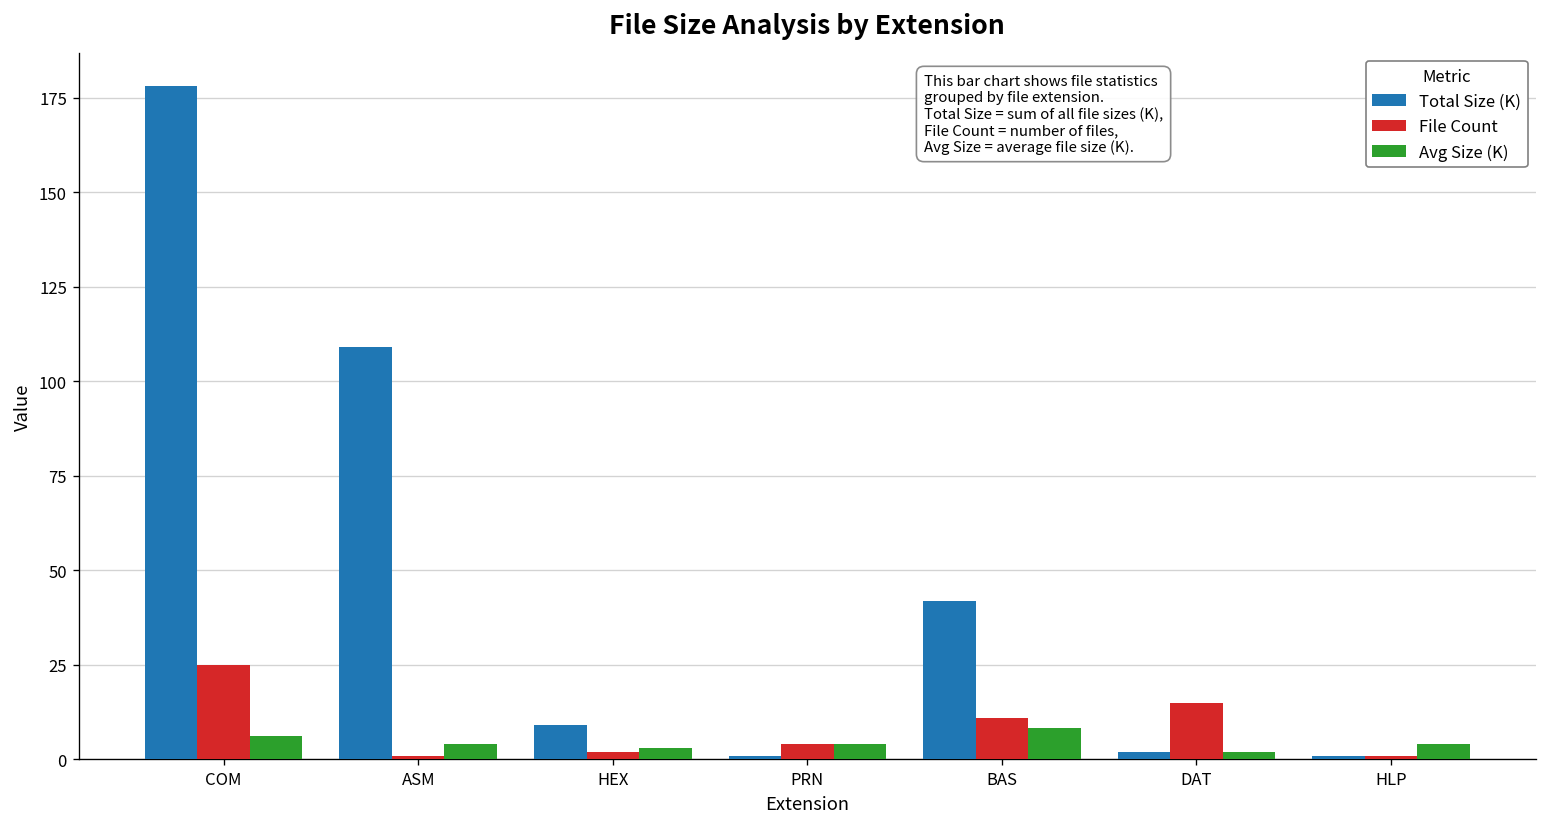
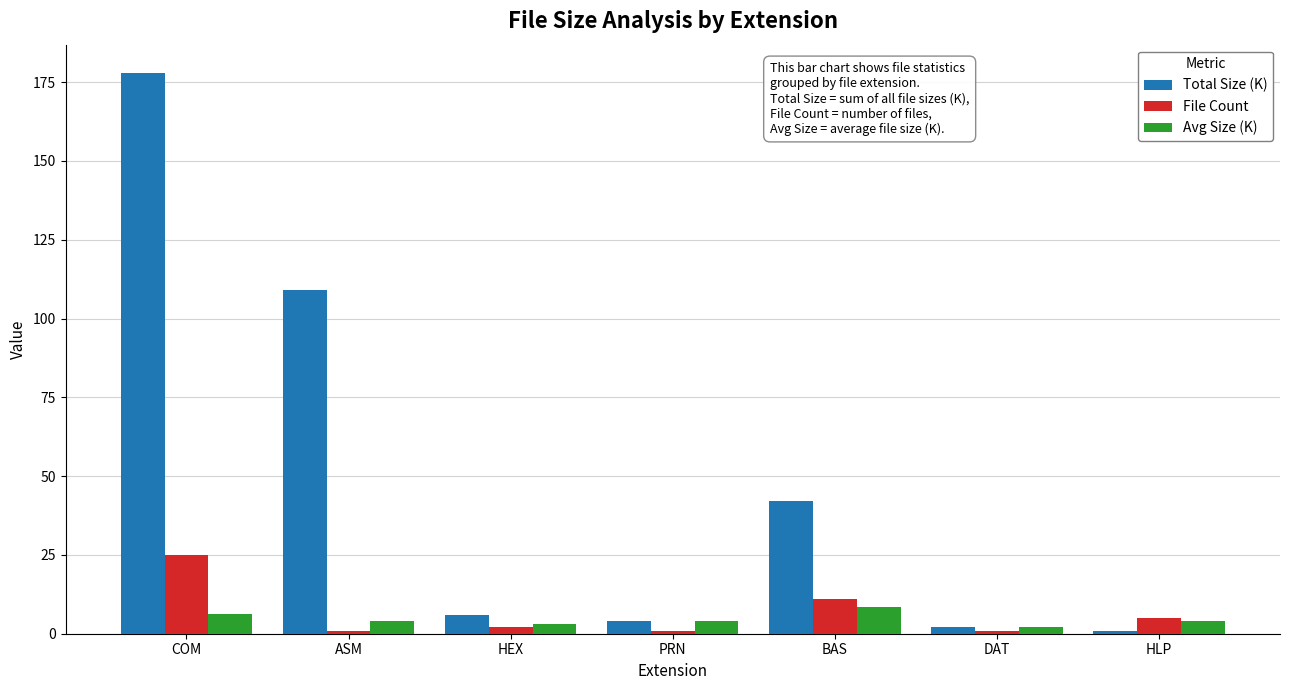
  {
    "Total Size (K)": {
      "COM": 178,
      "ASM": 109,
-     "HEX": 9,
-     "PRN": 1,
+     "HEX": 6,
+     "PRN": 4,
      "BAS": 42,
      "DAT": 2,
      "HLP": 1
    },
    "File Count": {
      "COM": 25,
      "ASM": 1,
      "HEX": 2,
-     "PRN": 4,
+     "PRN": 1,
      "BAS": 11,
-     "DAT": 15,
-     "HLP": 1
+     "DAT": 1,
+     "HLP": 5
    },
    "Avg Size (K)": {
      "COM": 6,
      "ASM": 4,
      "HEX": 3,
      "PRN": 4,
      "BAS": 8,
      "DAT": 2,
      "HLP": 4
    }
  }
